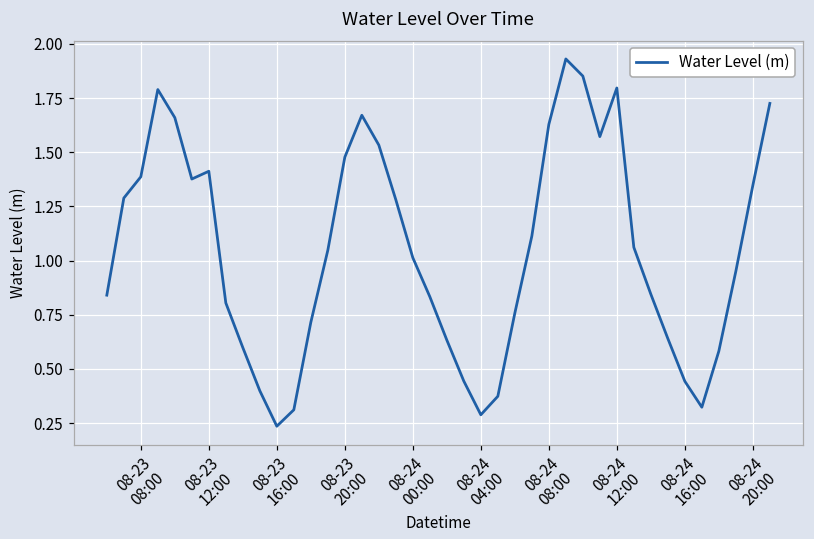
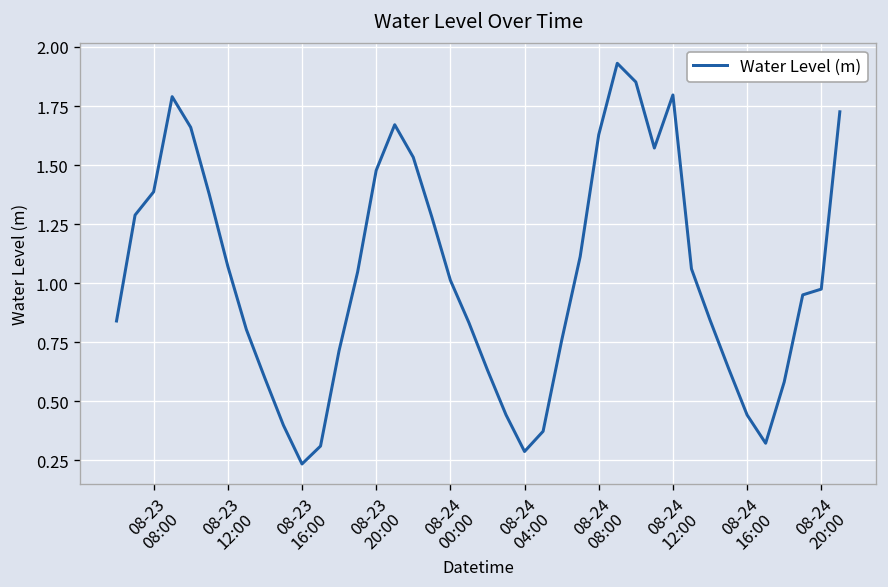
  {
    "08-23 08:00": 1.39,
-   "08-23 12:00": 1.41,
+   "08-23 12:00": 1.07,
    "08-23 16:00": 0.24,
    "08-23 20:00": 1.48,
    "08-24 00:00": 1.01,
    "08-24 04:00": 0.29,
    "08-24 08:00": 1.63,
    "08-24 12:00": 1.80,
    "08-24 16:00": 0.44,
-   "08-24 20:00": 1.35
+   "08-24 20:00": 0.98
  }
